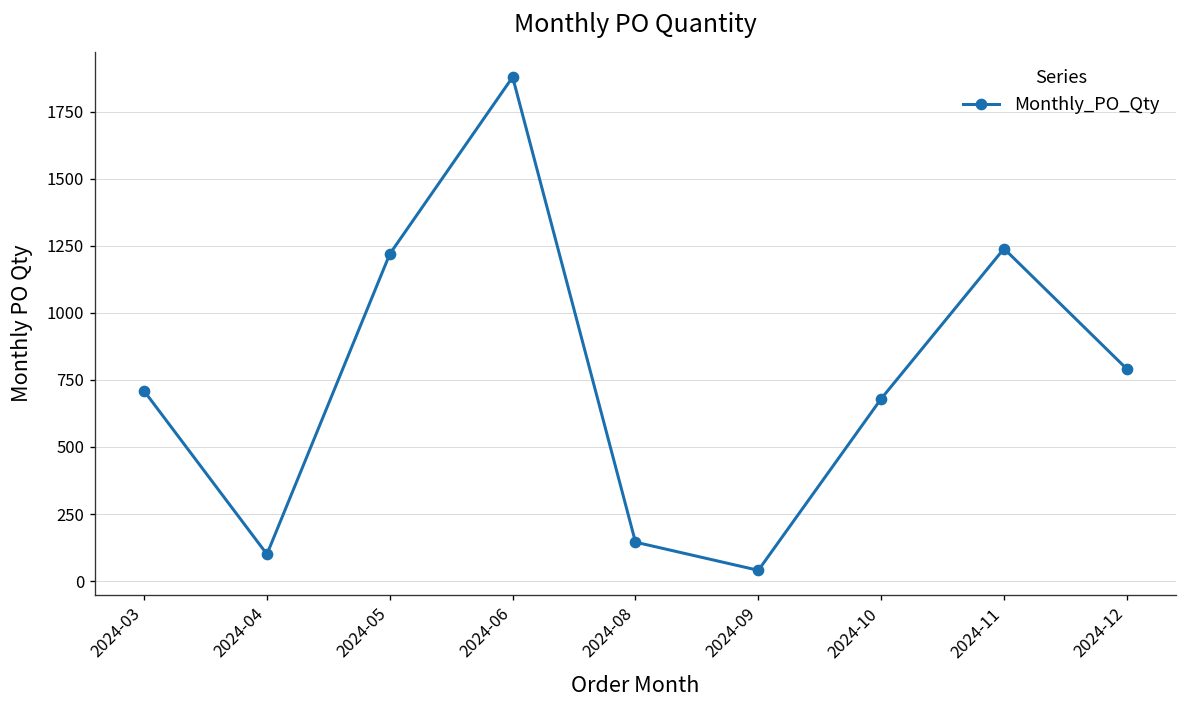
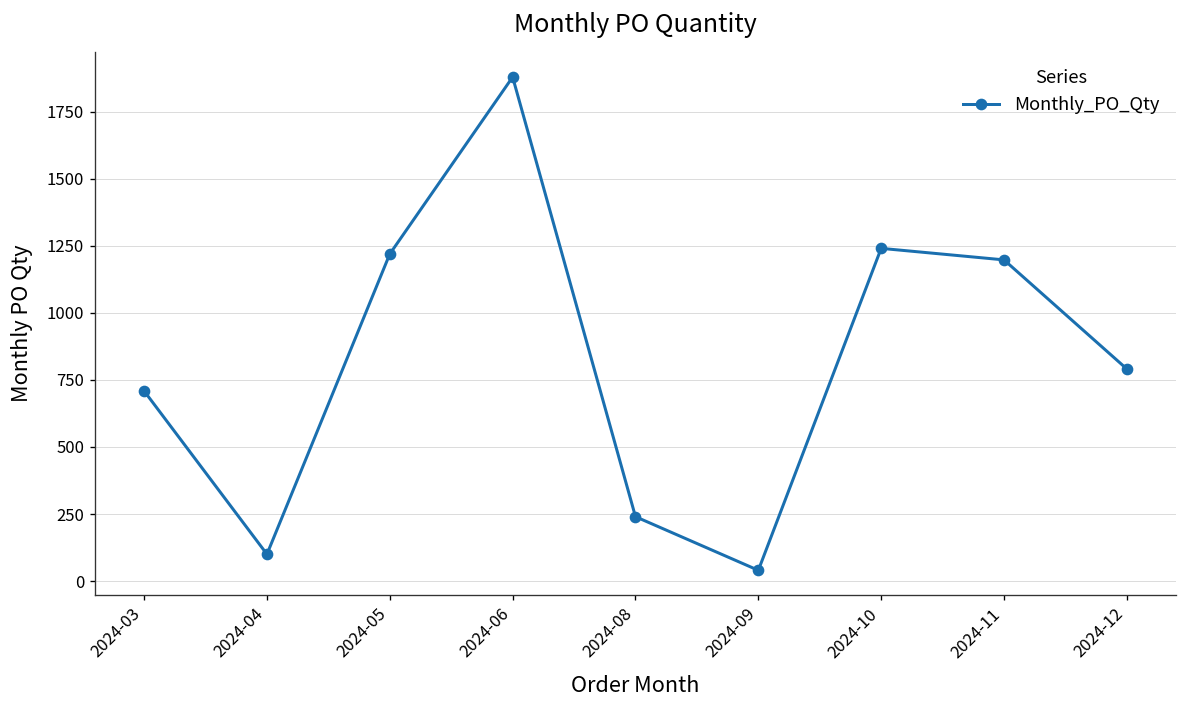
  {
    "2024-03": 710,
    "2024-04": 100,
    "2024-05": 1220,
    "2024-06": 1880,
-   "2024-08": 150,
+   "2024-08": 240,
    "2024-09": 40,
-   "2024-10": 680,
-   "2024-11": 1240,
+   "2024-10": 1240,
+   "2024-11": 1200,
    "2024-12": 790
  }
